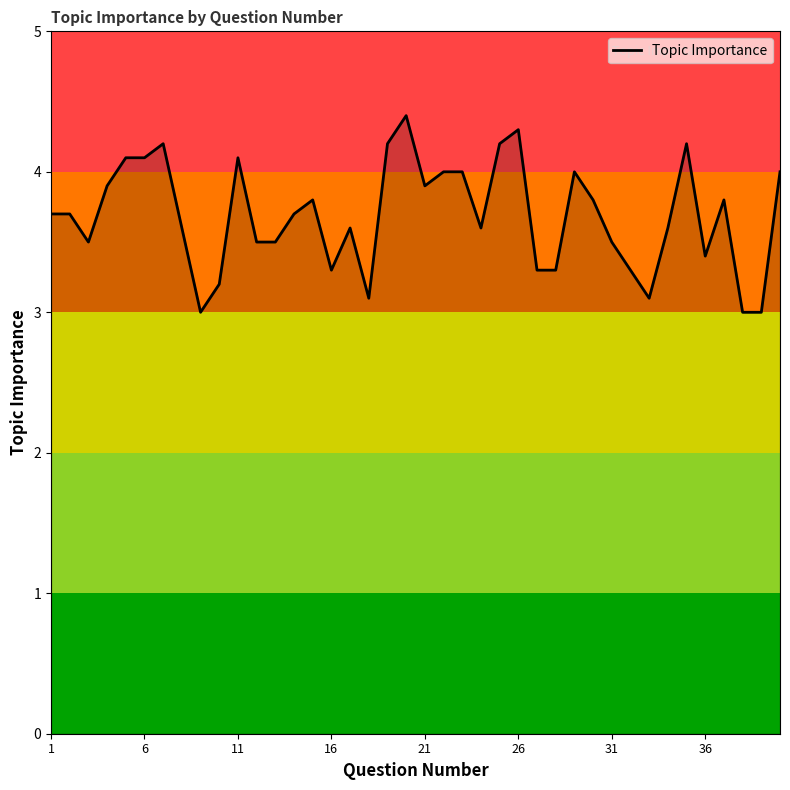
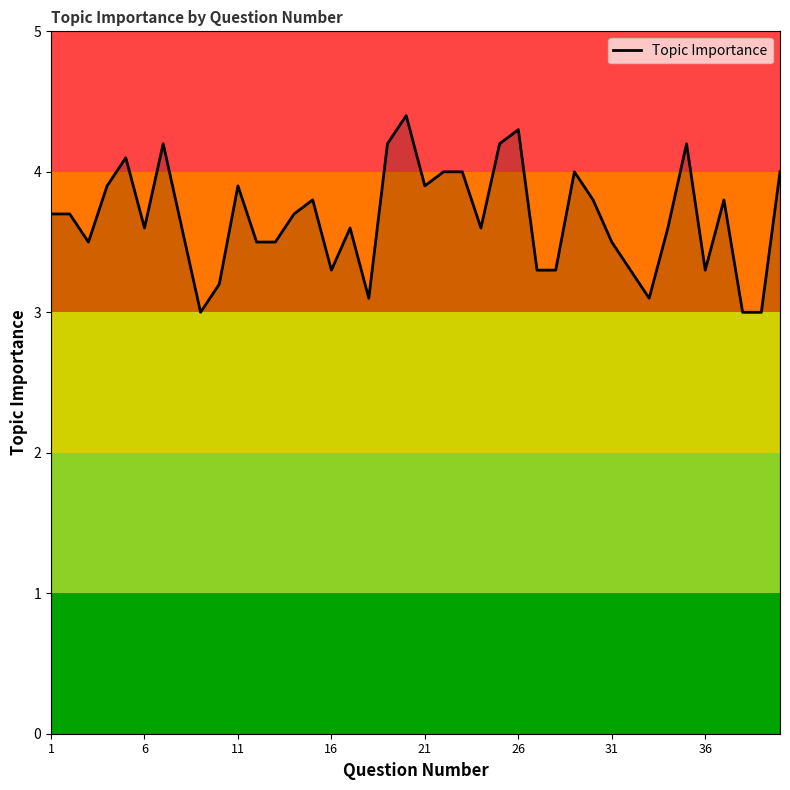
  {
    "1": 3.7,
-   "6": 4.1,
-   "11": 4.1,
+   "6": 3.6,
+   "11": 3.9,
    "16": 3.3,
    "21": 3.9,
    "26": 4.3,
    "31": 3.5,
-   "36": 3.4
+   "36": 3.3
  }
